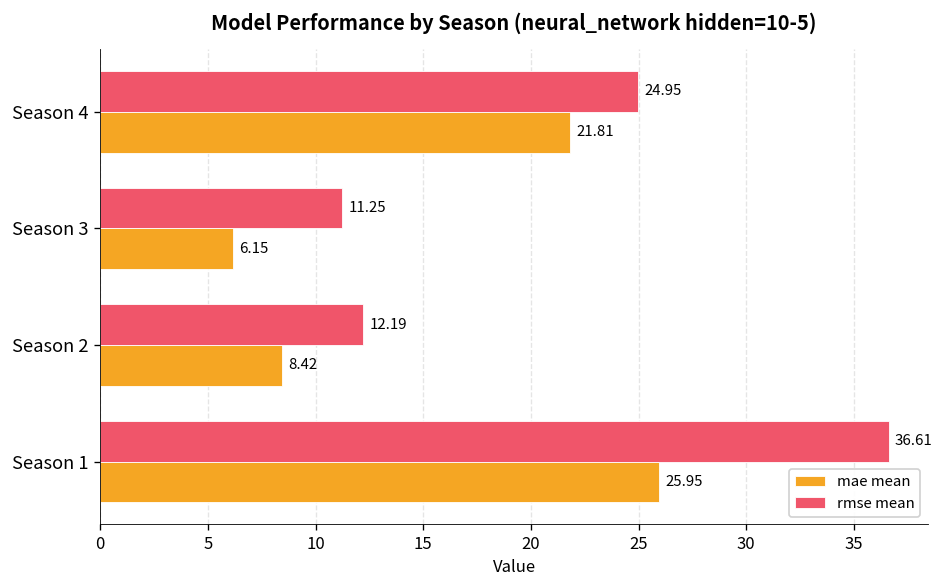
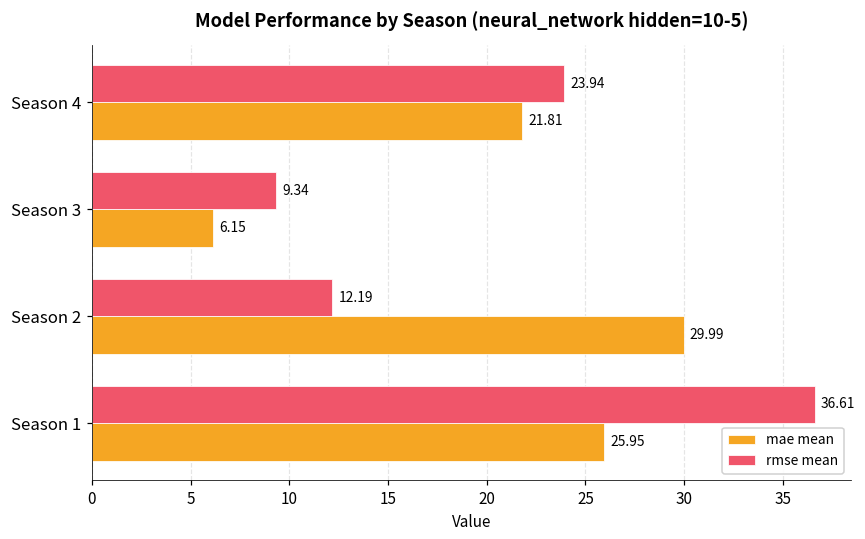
  {
    "mae mean": {
      "Season 4": 21.81,
      "Season 3": 6.15,
-     "Season 2": 8.42,
+     "Season 2": 29.99,
      "Season 1": 25.95
    },
    "rmse mean": {
-     "Season 4": 24.95,
-     "Season 3": 11.25,
+     "Season 4": 23.94,
+     "Season 3": 9.34,
      "Season 2": 12.19,
      "Season 1": 36.61
    }
  }
